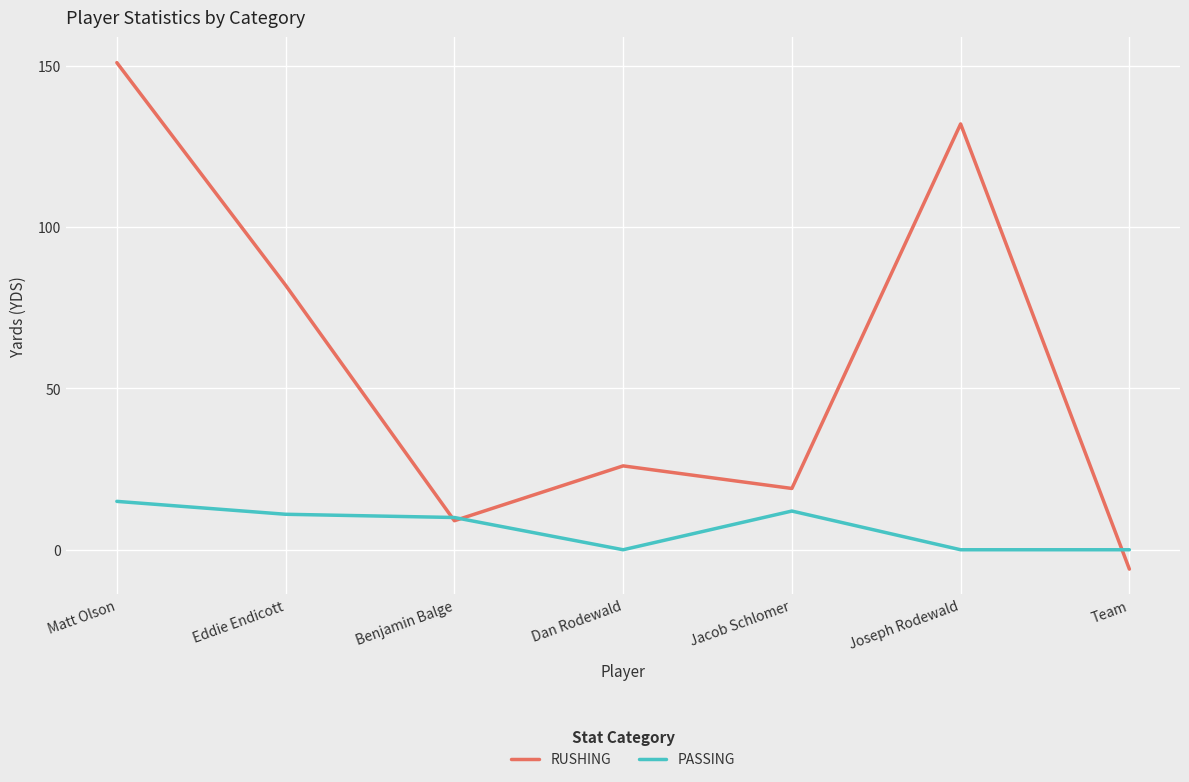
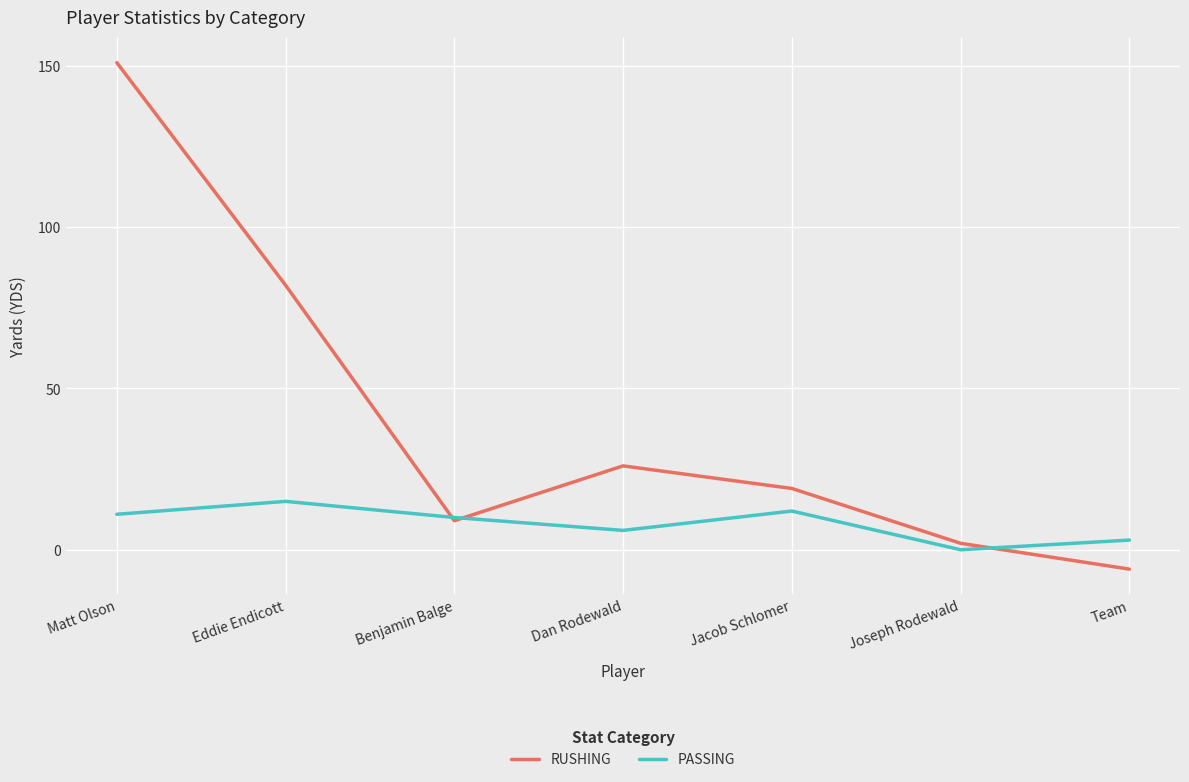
  {
    "RUSHING": {
      "Matt Olson": 151,
      "Eddie Endicott": 82,
      "Benjamin Balge": 9,
      "Dan Rodewald": 26,
      "Jacob Schlomer": 19,
-     "Joseph Rodewald": 132,
+     "Joseph Rodewald": 2,
      "Team": -6
    },
    "PASSING": {
-     "Matt Olson": 15,
-     "Eddie Endicott": 11,
+     "Matt Olson": 11,
+     "Eddie Endicott": 15,
      "Benjamin Balge": 10,
-     "Dan Rodewald": 0,
+     "Dan Rodewald": 6,
      "Jacob Schlomer": 12,
      "Joseph Rodewald": 0,
-     "Team": 0
+     "Team": 3
    }
  }
